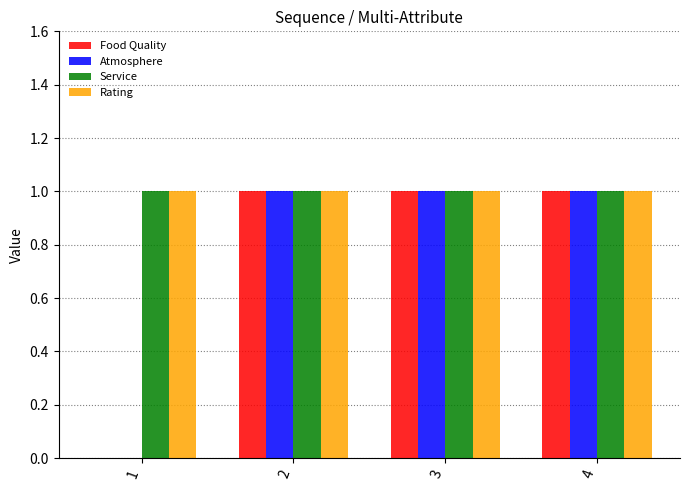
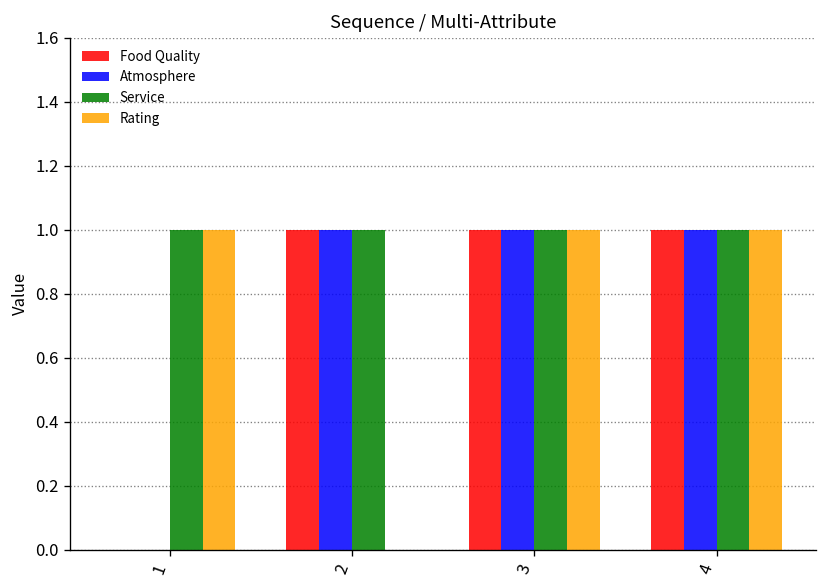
  {
    "Food Quality": {
      "1": 0,
      "2": 1,
      "3": 1,
      "4": 1
    },
    "Atmosphere": {
      "1": 0,
      "2": 1,
      "3": 1,
      "4": 1
    },
    "Service": {
      "1": 1,
      "2": 1,
      "3": 1,
      "4": 1
    },
    "Rating": {
      "1": 1,
-     "2": 1,
+     "2": 0,
      "3": 1,
      "4": 1
    }
  }
